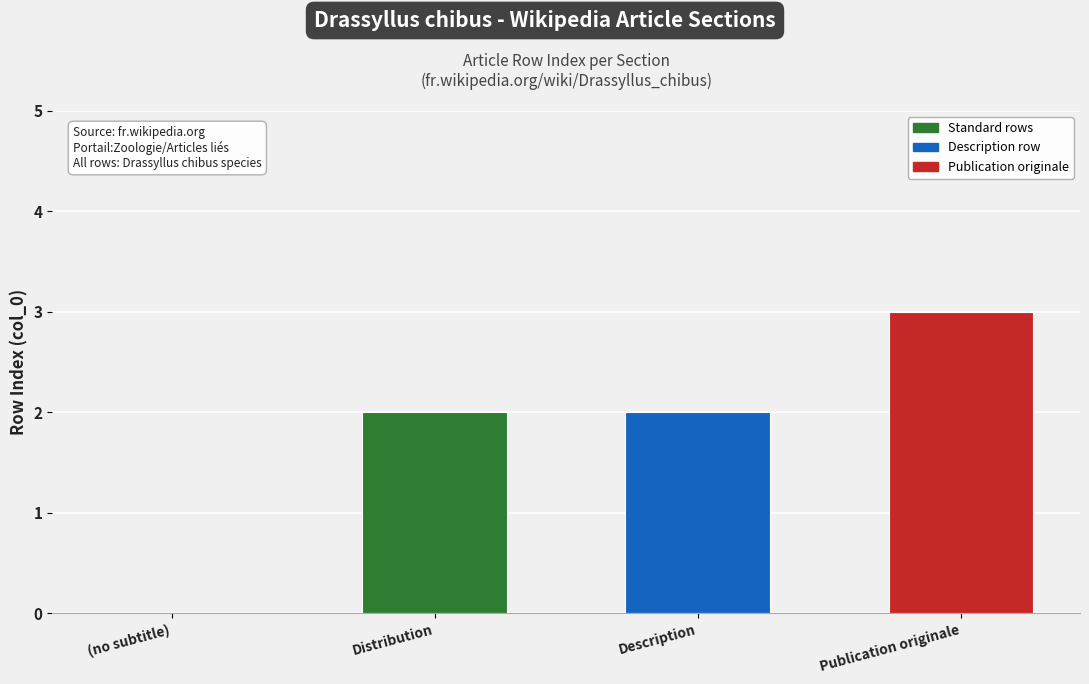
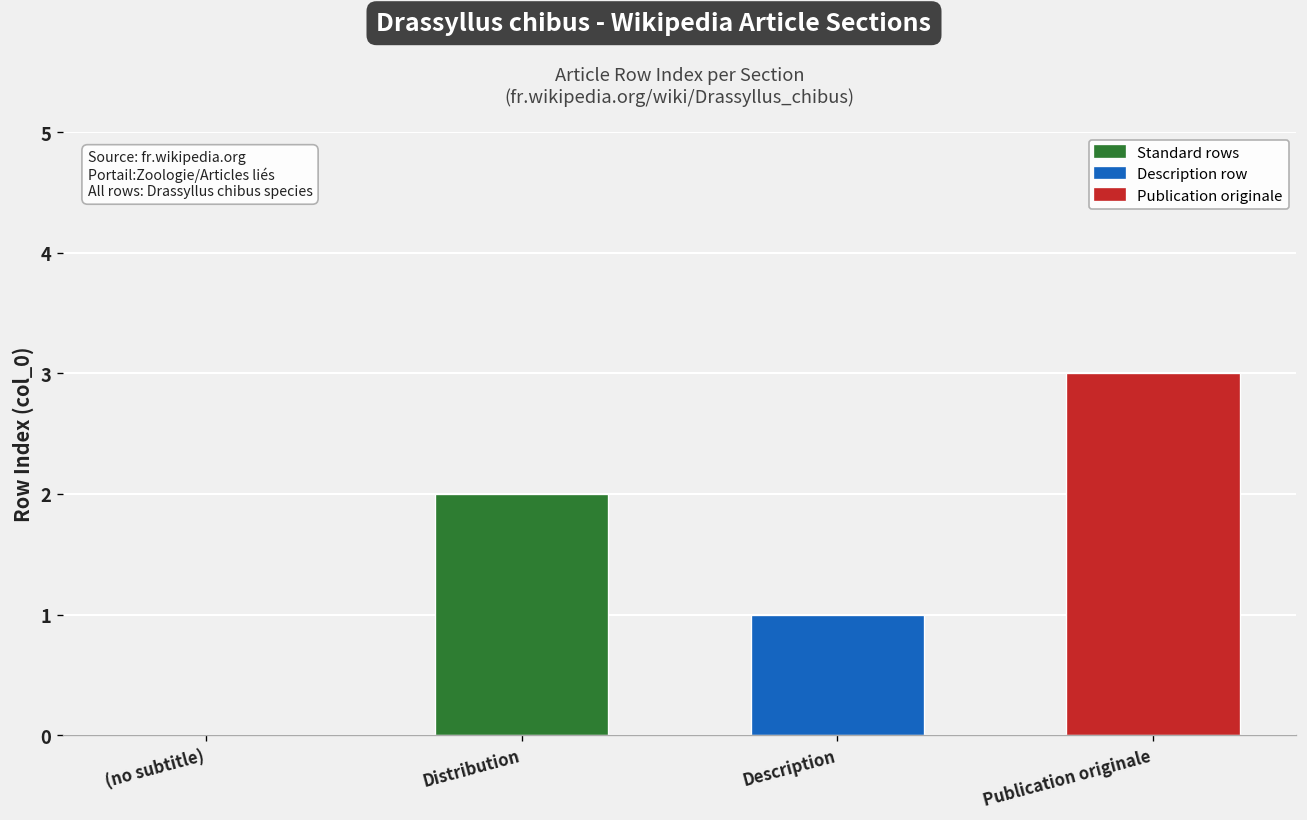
  {
    "(no subtitle)": 0,
    "Distribution": 2,
-   "Description": 2,
+   "Description": 1,
    "Publication originale": 3
  }
